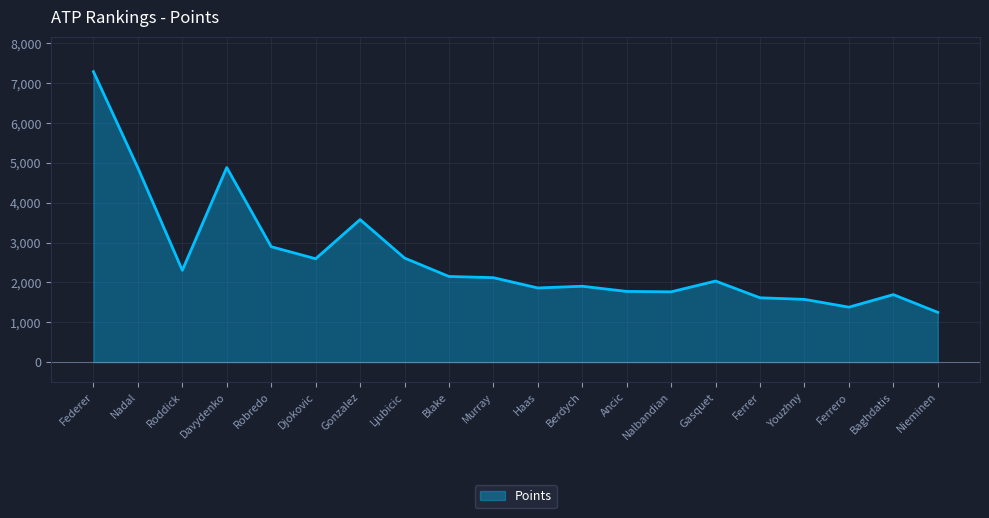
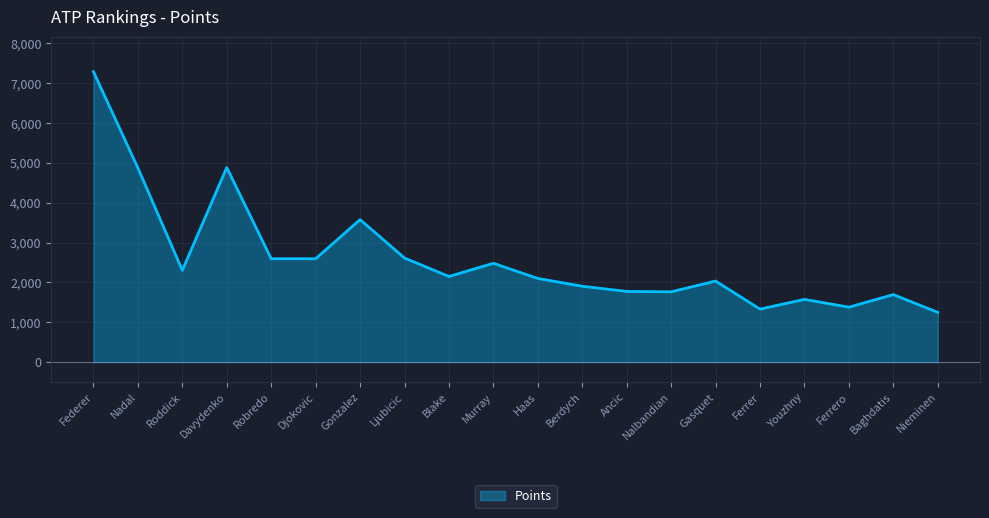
  {
    "Federer": "7,300",
    "Nadal": "4,900",
    "Roddick": "2,300",
    "Davydenko": "4,900",
-   "Robredo": "2,900",
+   "Robredo": "2,600",
    "Djokovic": "2,600",
    "Gonzalez": "3,600",
    "Ljubicic": "2,600",
    "Blake": "2,200",
-   "Murray": "2,100",
-   "Haas": "1,900",
+   "Murray": "2,500",
+   "Haas": "2,100",
    "Berdych": "1,900",
    "Ancic": "1,800",
    "Nalbandian": "1,800",
    "Gasquet": "2,000",
-   "Ferrer": "1,600",
+   "Ferrer": "1,300",
    "Youzhny": "1,600",
    "Ferrero": "1,400",
    "Baghdatis": "1,700",
    "Nieminen": "1,300"
  }
